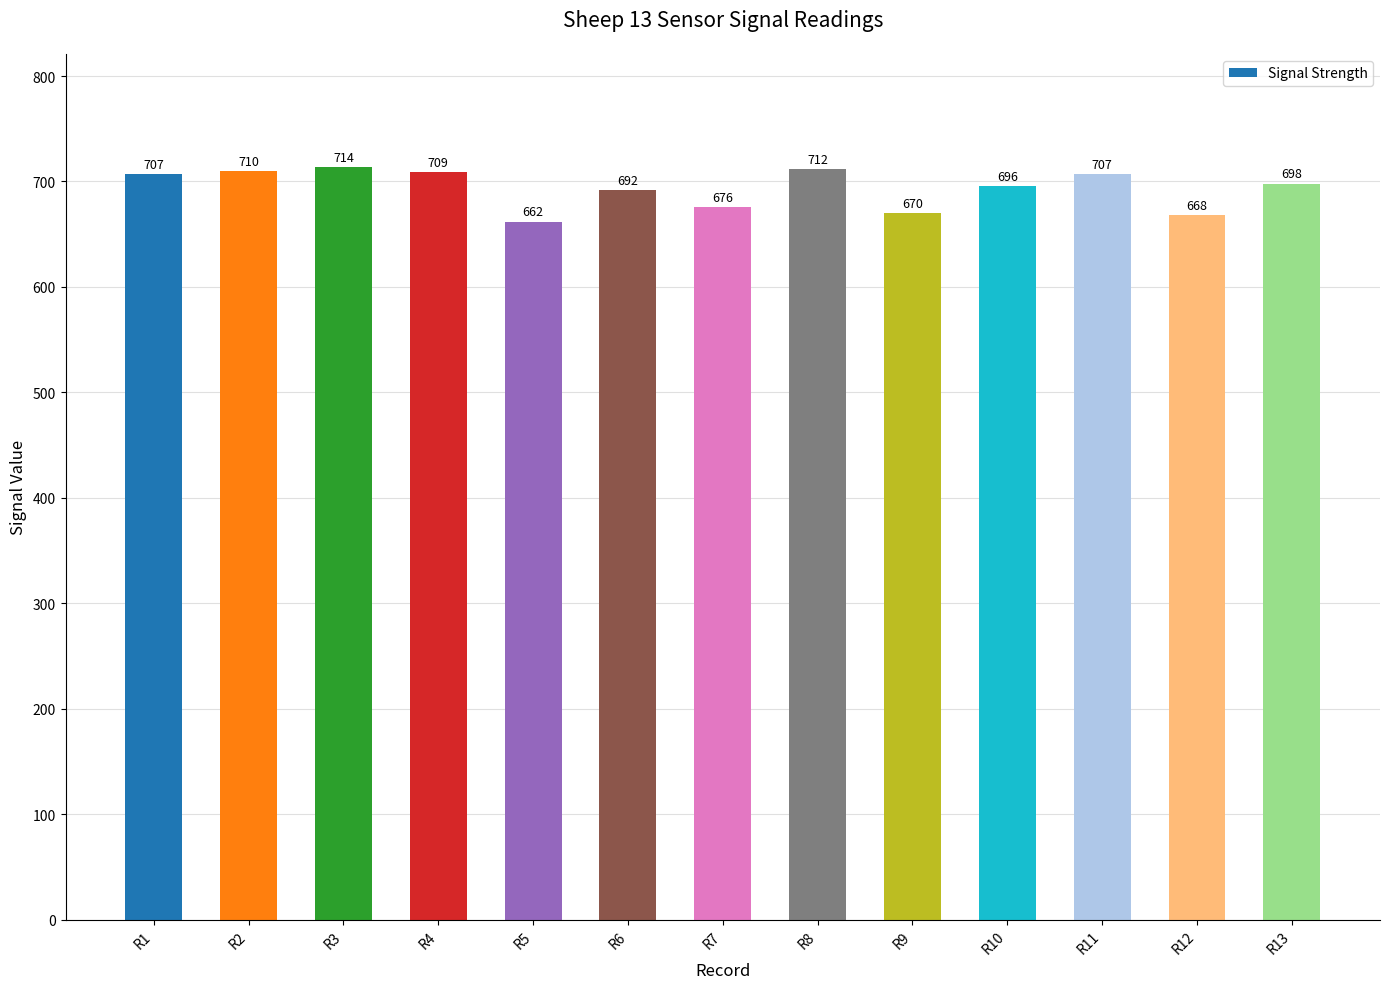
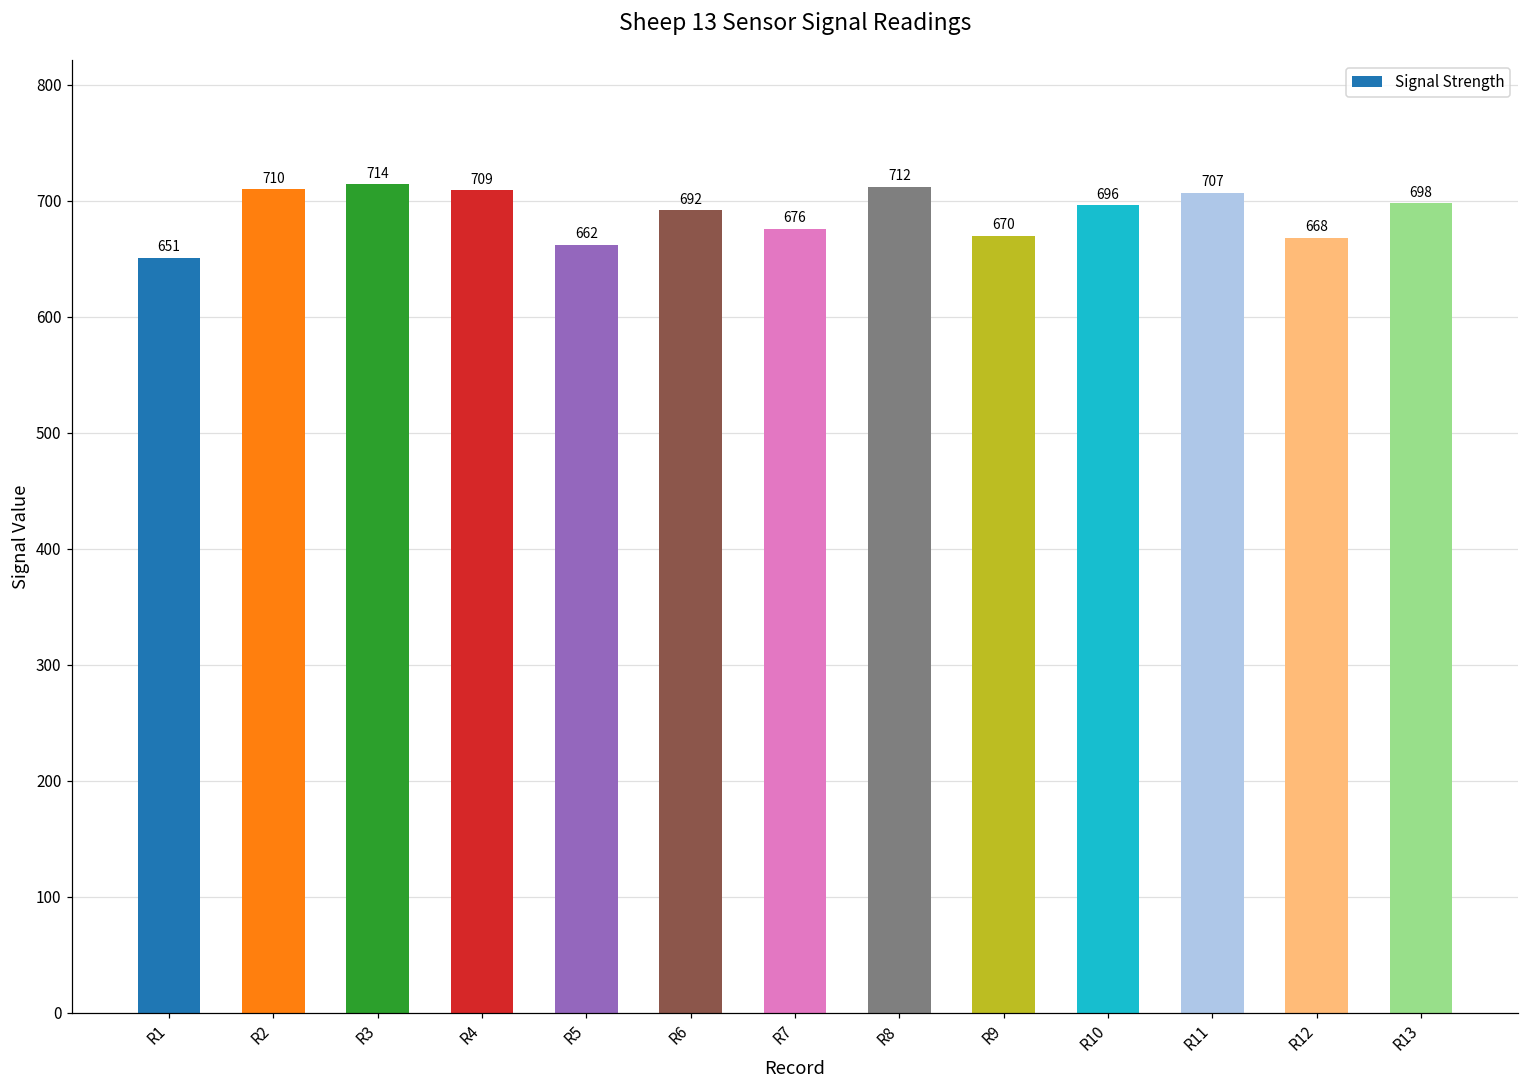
  {
-   "R1": 707,
+   "R1": 651,
    "R2": 710,
    "R3": 714,
    "R4": 709,
    "R5": 662,
    "R6": 692,
    "R7": 676,
    "R8": 712,
    "R9": 670,
    "R10": 696,
    "R11": 707,
    "R12": 668,
    "R13": 698
  }
